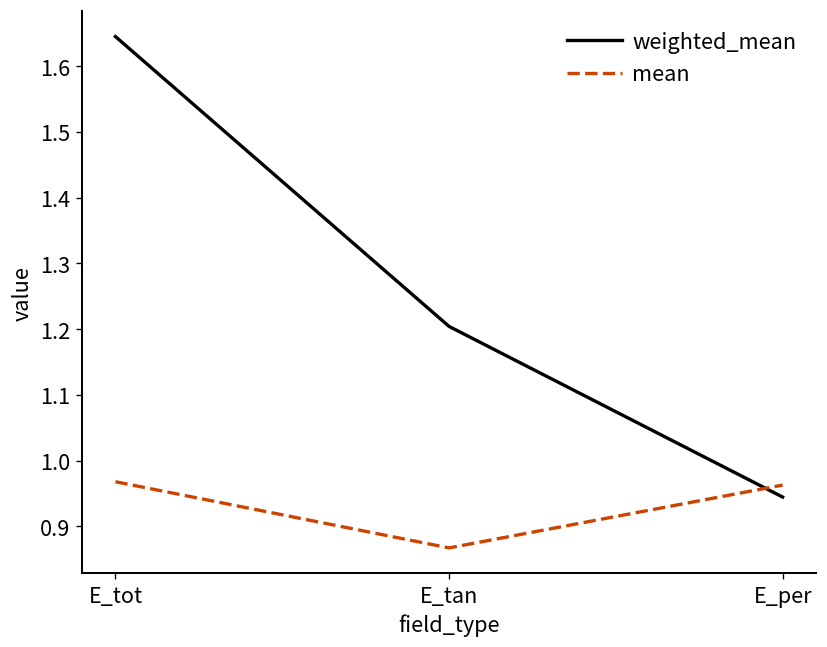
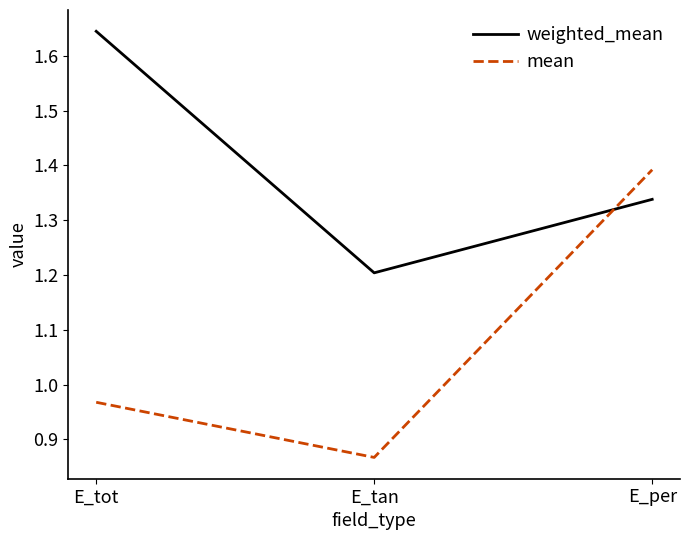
  {
    "weighted_mean": {
      "E_tot": 1.64,
      "E_tan": 1.20,
-     "E_per": 0.94
+     "E_per": 1.34
    },
    "mean": {
      "E_tot": 0.97,
      "E_tan": 0.87,
-     "E_per": 0.96
+     "E_per": 1.39
    }
  }
